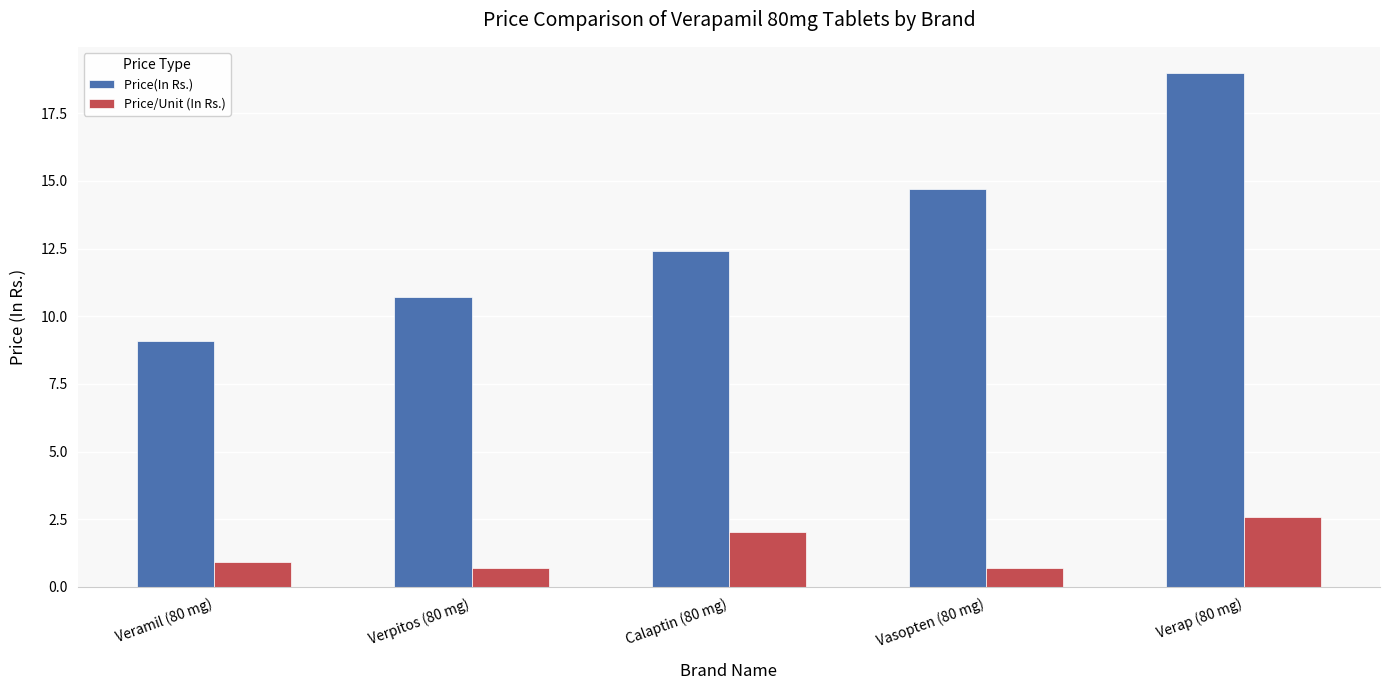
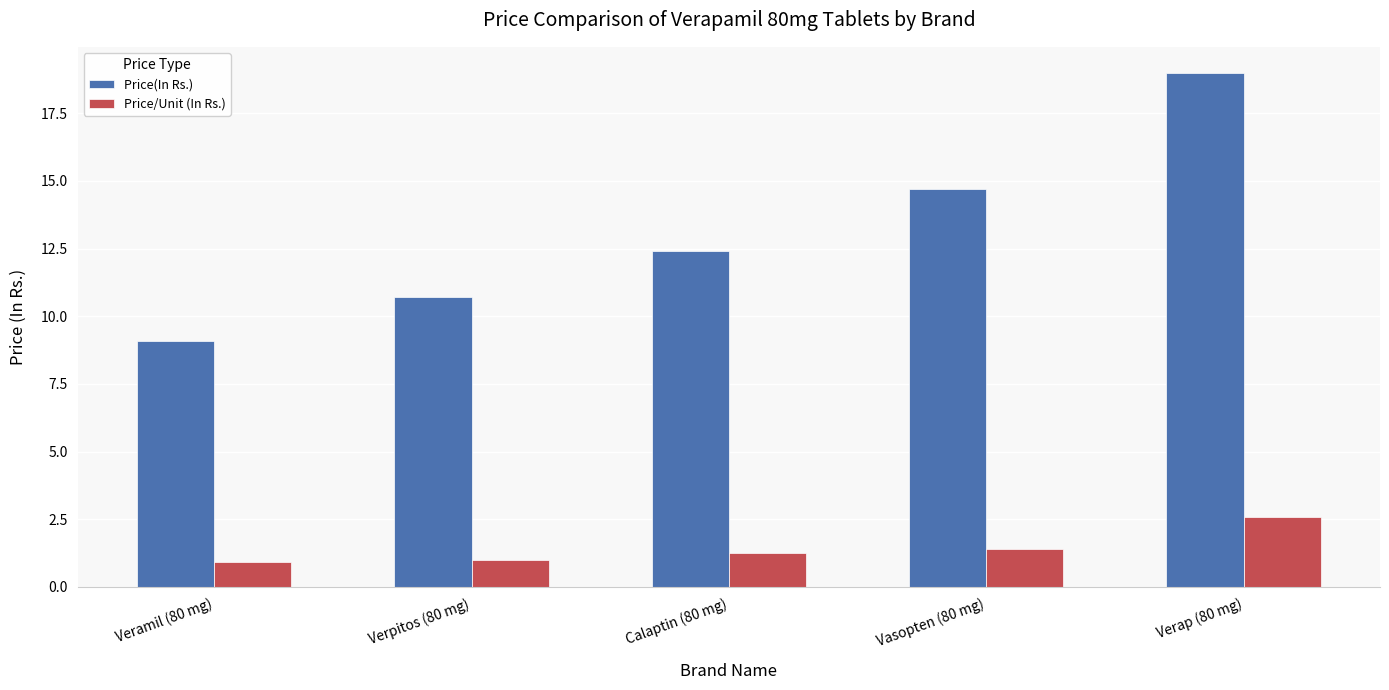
  {
    "Price(In Rs.)": {
      "Veramil (80 mg)": 9.1,
      "Verpitos (80 mg)": 10.7,
      "Calaptin (80 mg)": 12.4,
      "Vasopten (80 mg)": 14.7,
      "Verap (80 mg)": 19.0
    },
    "Price/Unit (In Rs.)": {
      "Veramil (80 mg)": 0.9,
-     "Verpitos (80 mg)": 0.7,
-     "Calaptin (80 mg)": 2.0,
-     "Vasopten (80 mg)": 0.7,
+     "Verpitos (80 mg)": 1.0,
+     "Calaptin (80 mg)": 1.2,
+     "Vasopten (80 mg)": 1.4,
      "Verap (80 mg)": 2.6
    }
  }
